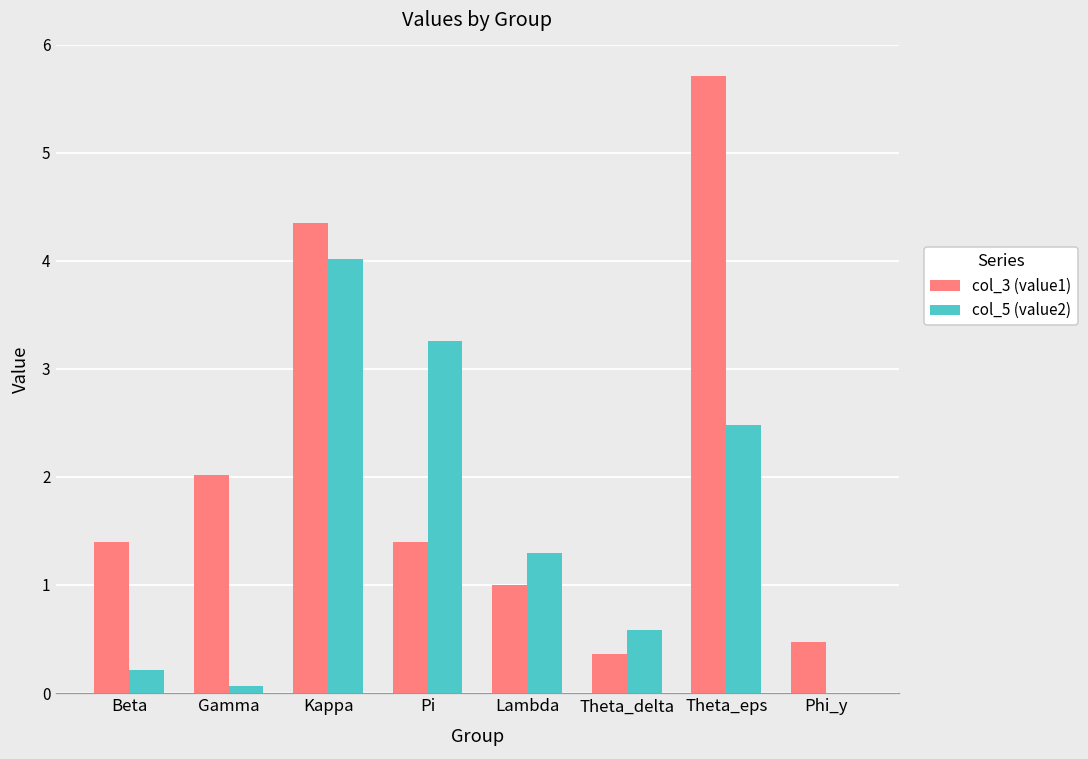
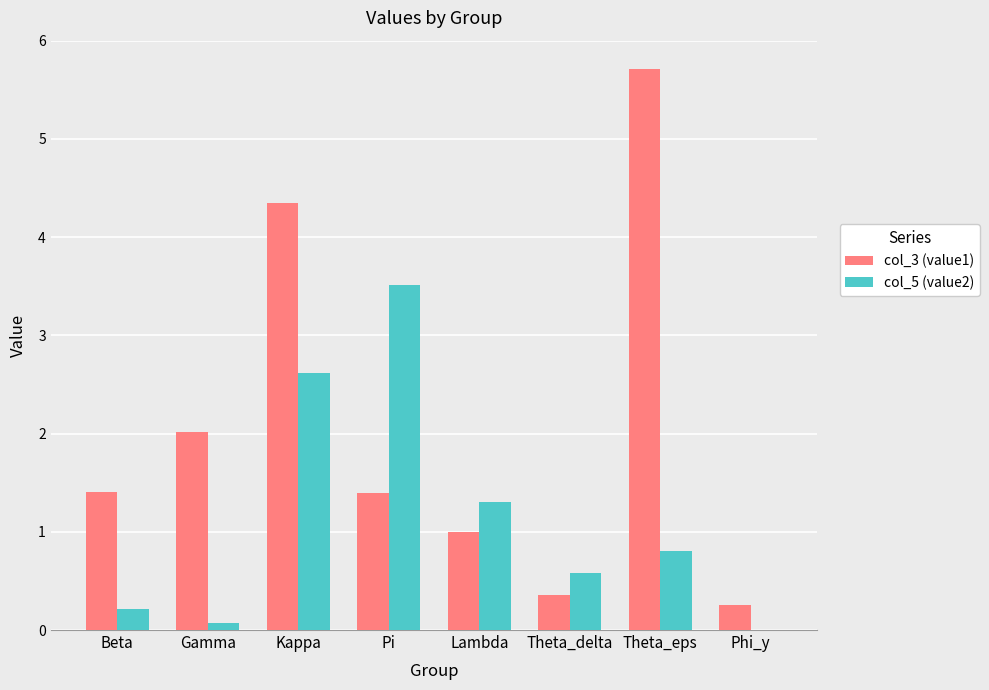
  {
    "col_3 (value1)": {
      "Beta": 1.4,
      "Gamma": 2.0,
      "Kappa": 4.4,
      "Pi": 1.4,
      "Lambda": 1.0,
      "Theta_delta": 0.4,
      "Theta_eps": 5.7,
-     "Phi_y": 0.5
+     "Phi_y": 0.3
    },
    "col_5 (value2)": {
      "Beta": 0.2,
      "Gamma": 0.1,
-     "Kappa": 4.0,
-     "Pi": 3.3,
+     "Kappa": 2.6,
+     "Pi": 3.5,
      "Lambda": 1.3,
      "Theta_delta": 0.6,
-     "Theta_eps": 2.5
+     "Theta_eps": 0.8
    }
  }
